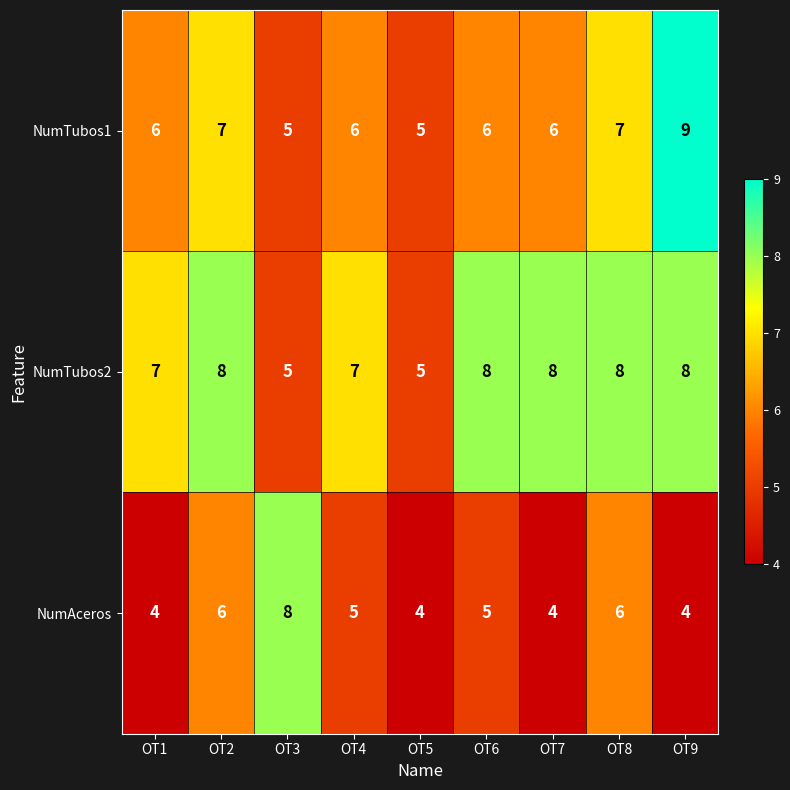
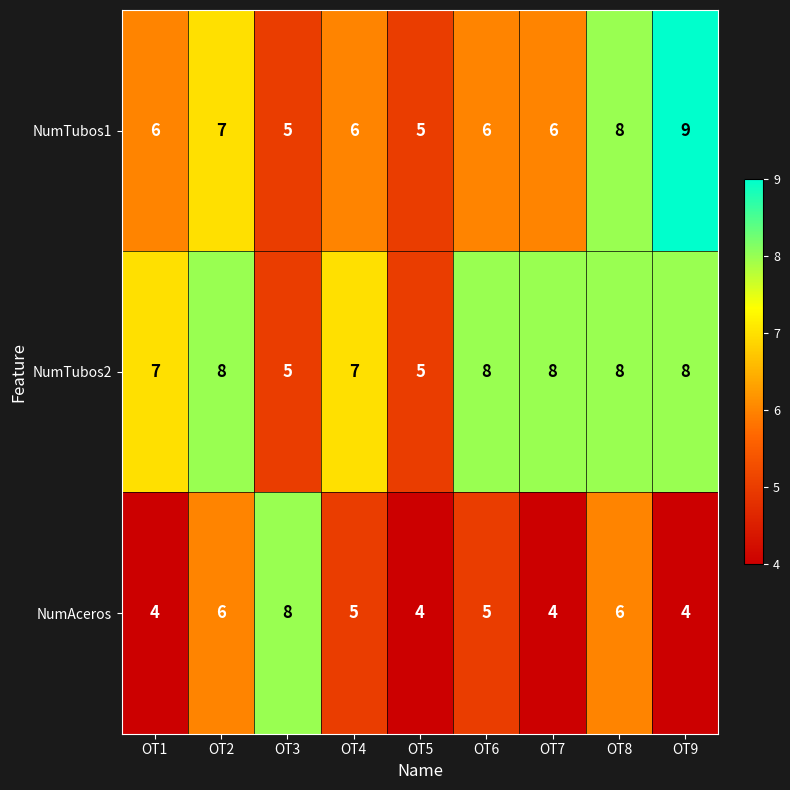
  {
    "NumTubos1": {
      "OT1": 6,
      "OT2": 7,
      "OT3": 5,
      "OT4": 6,
      "OT5": 5,
      "OT6": 6,
      "OT7": 6,
-     "OT8": 7,
+     "OT8": 8,
      "OT9": 9
    },
    "NumTubos2": {
      "OT1": 7,
      "OT2": 8,
      "OT3": 5,
      "OT4": 7,
      "OT5": 5,
      "OT6": 8,
      "OT7": 8,
      "OT8": 8,
      "OT9": 8
    },
    "NumAceros": {
      "OT1": 4,
      "OT2": 6,
      "OT3": 8,
      "OT4": 5,
      "OT5": 4,
      "OT6": 5,
      "OT7": 4,
      "OT8": 6,
      "OT9": 4
    }
  }
